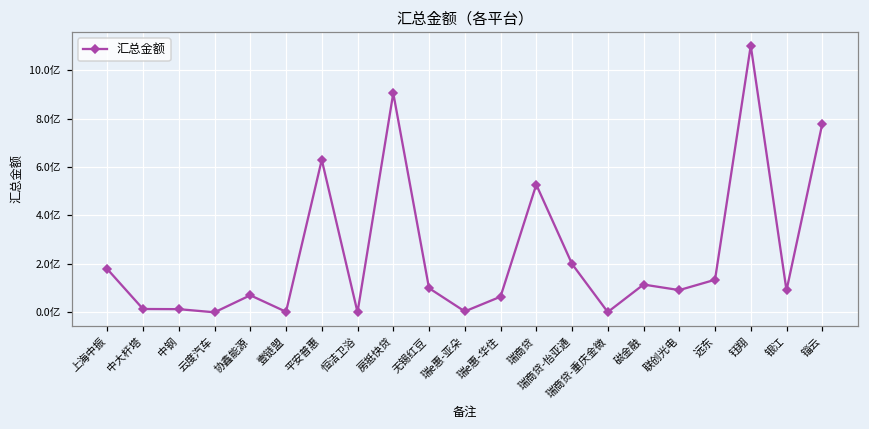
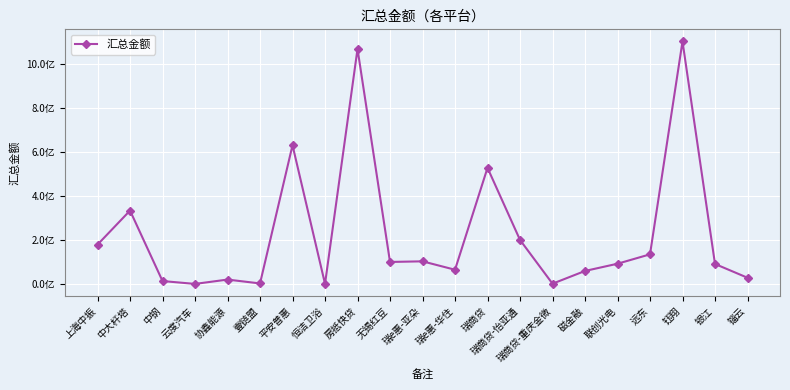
  {
    "上海中振": "1.8亿",
-   "中大杆塔": "0.1亿",
+   "中大杆塔": "3.3亿",
    "中钢": "0.1亿",
    "云度汽车": "0.0亿",
-   "协鑫能源": "0.7亿",
+   "协鑫能源": "0.2亿",
    "壹链盟": "0.0亿",
    "平安普惠": "6.3亿",
    "恒洁卫浴": "0.0亿",
-   "房抵快贷": "9.1亿",
+   "房抵快贷": "10.7亿",
    "无锡红豆": "1.0亿",
-   "瑞e惠-亚朵": "0.0亿",
+   "瑞e惠-亚朵": "1.0亿",
    "瑞e惠-华住": "0.6亿",
    "瑞商贷": "5.3亿",
    "瑞商贷-怡亚通": "2.0亿",
    "瑞商贷-重庆金微": "0.0亿",
-   "磁金融": "1.1亿",
+   "磁金融": "0.6亿",
    "联创光电": "0.9亿",
    "远东": "1.3亿",
    "钰翔": "11.0亿",
    "银江": "0.9亿",
-   "锱云": "7.8亿"
+   "锱云": "0.3亿"
  }
